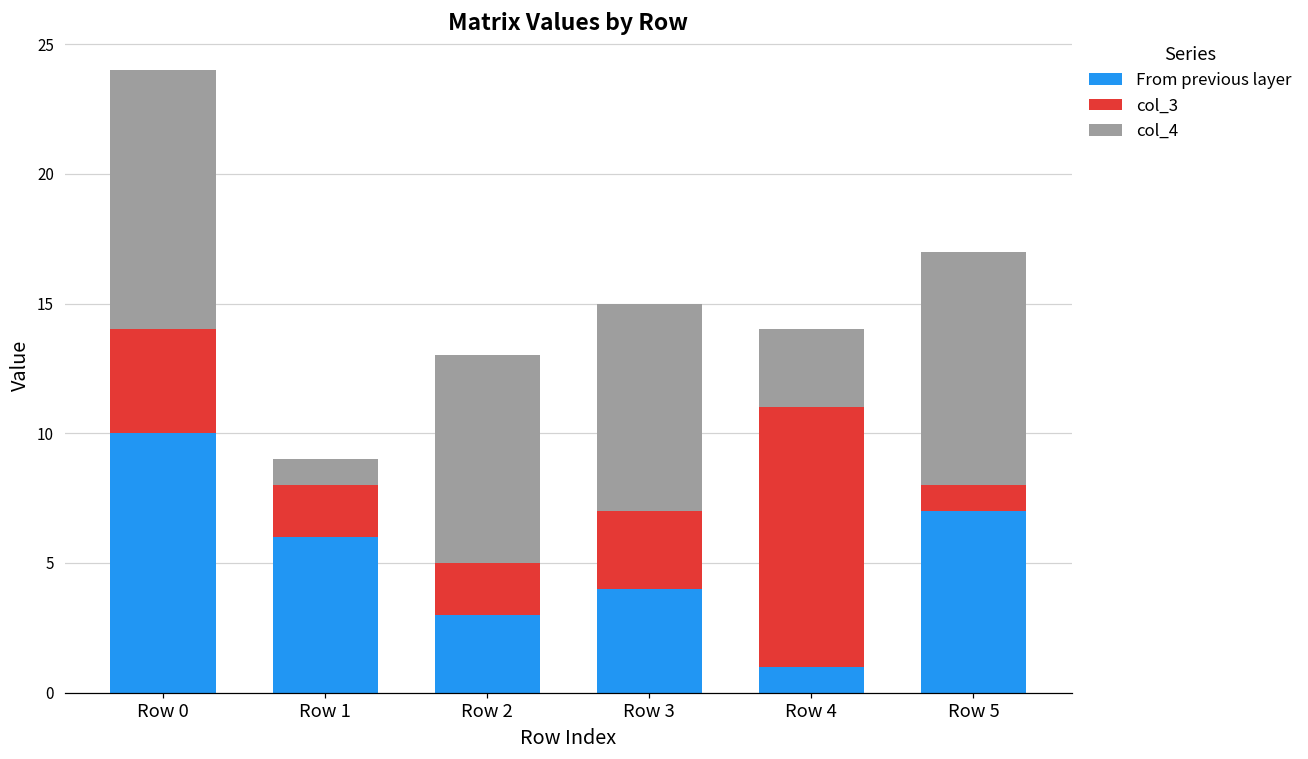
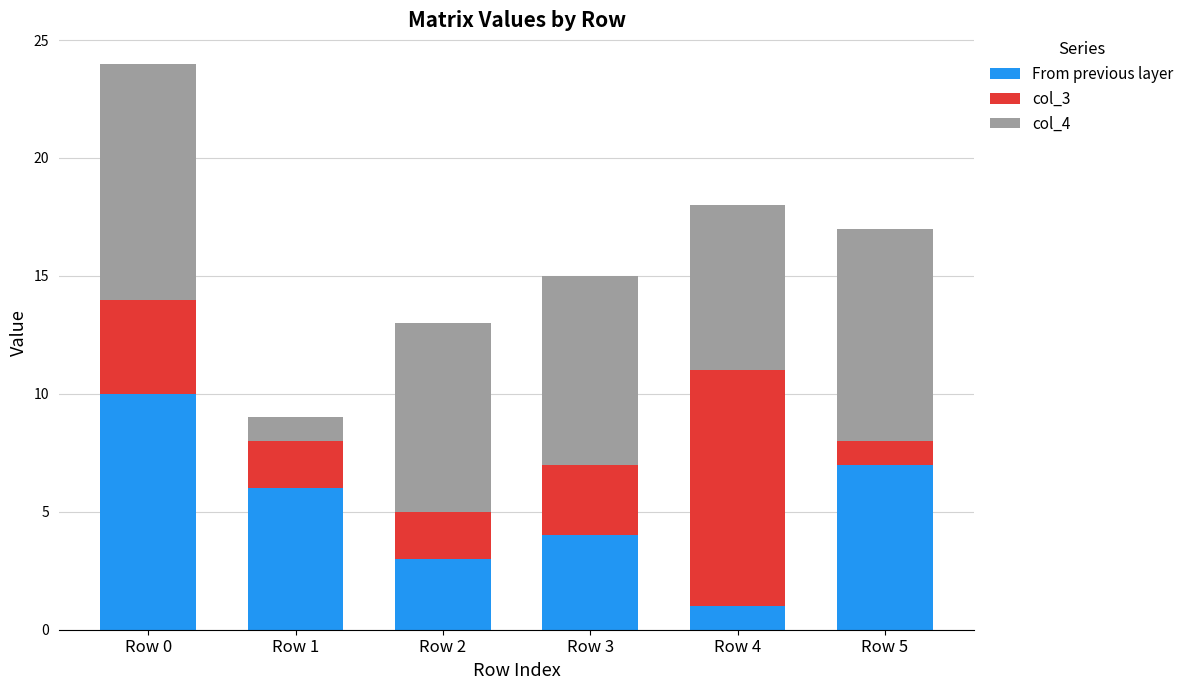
  {
    "From previous layer": {
      "Row 0": 10,
      "Row 1": 6,
      "Row 2": 3,
      "Row 3": 4,
      "Row 4": 1,
      "Row 5": 7
    },
    "col_3": {
      "Row 0": 4,
      "Row 1": 2,
      "Row 2": 2,
      "Row 3": 3,
      "Row 4": 10,
      "Row 5": 1
    },
    "col_4": {
      "Row 0": 10,
      "Row 1": 1,
      "Row 2": 8,
      "Row 3": 8,
-     "Row 4": 3,
+     "Row 4": 7,
      "Row 5": 9
    }
  }
